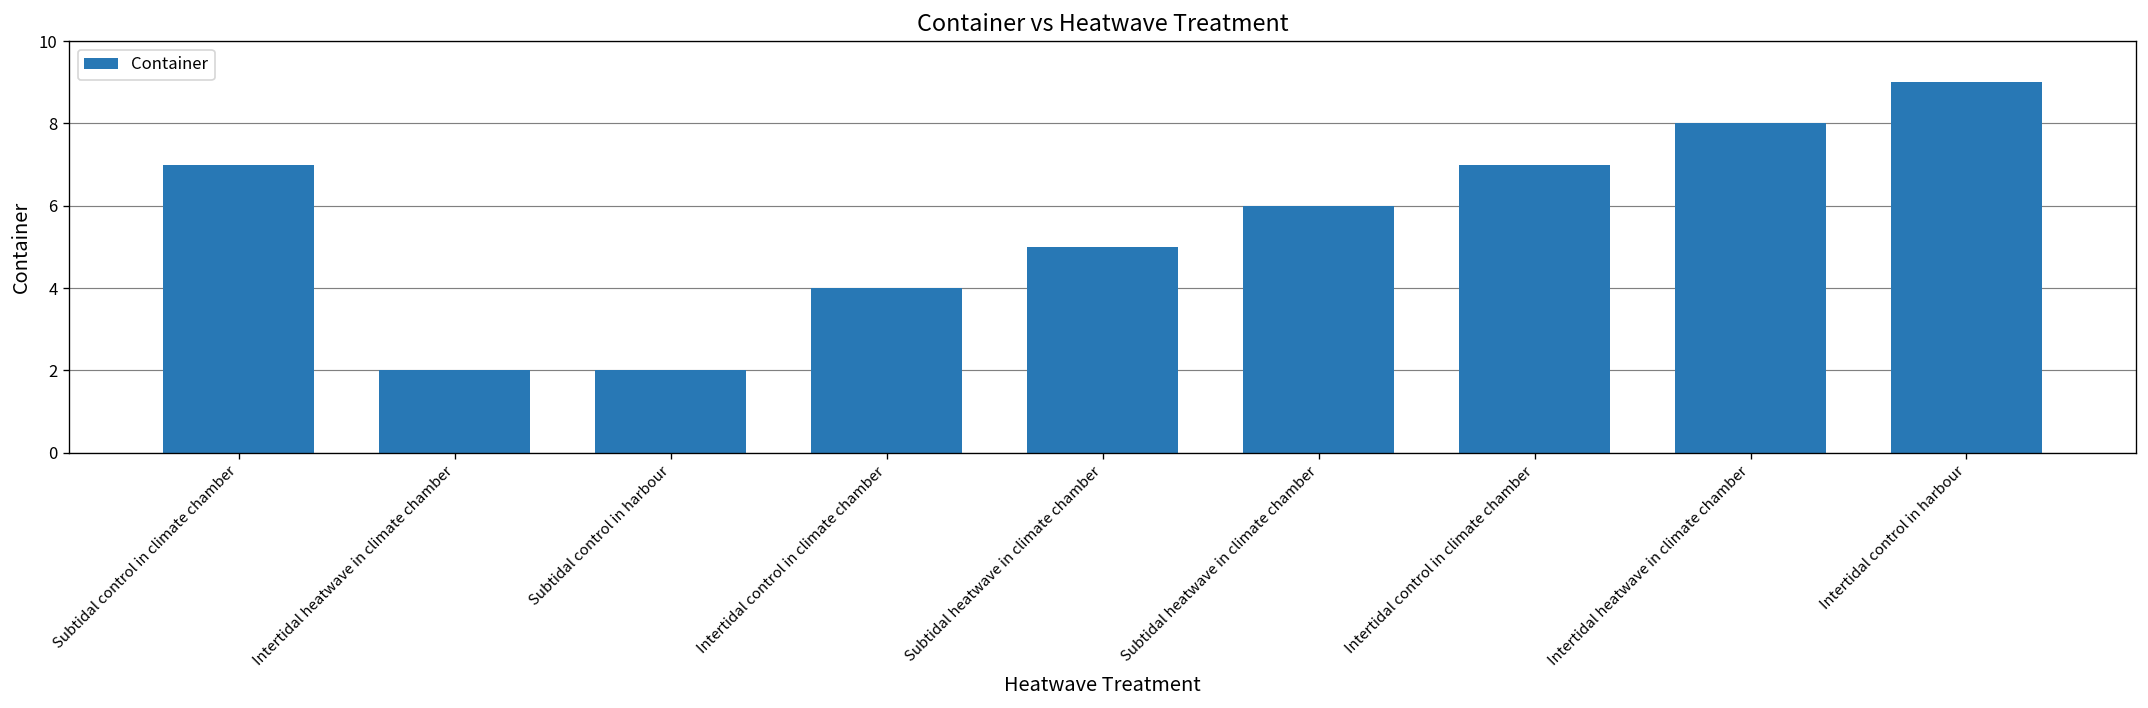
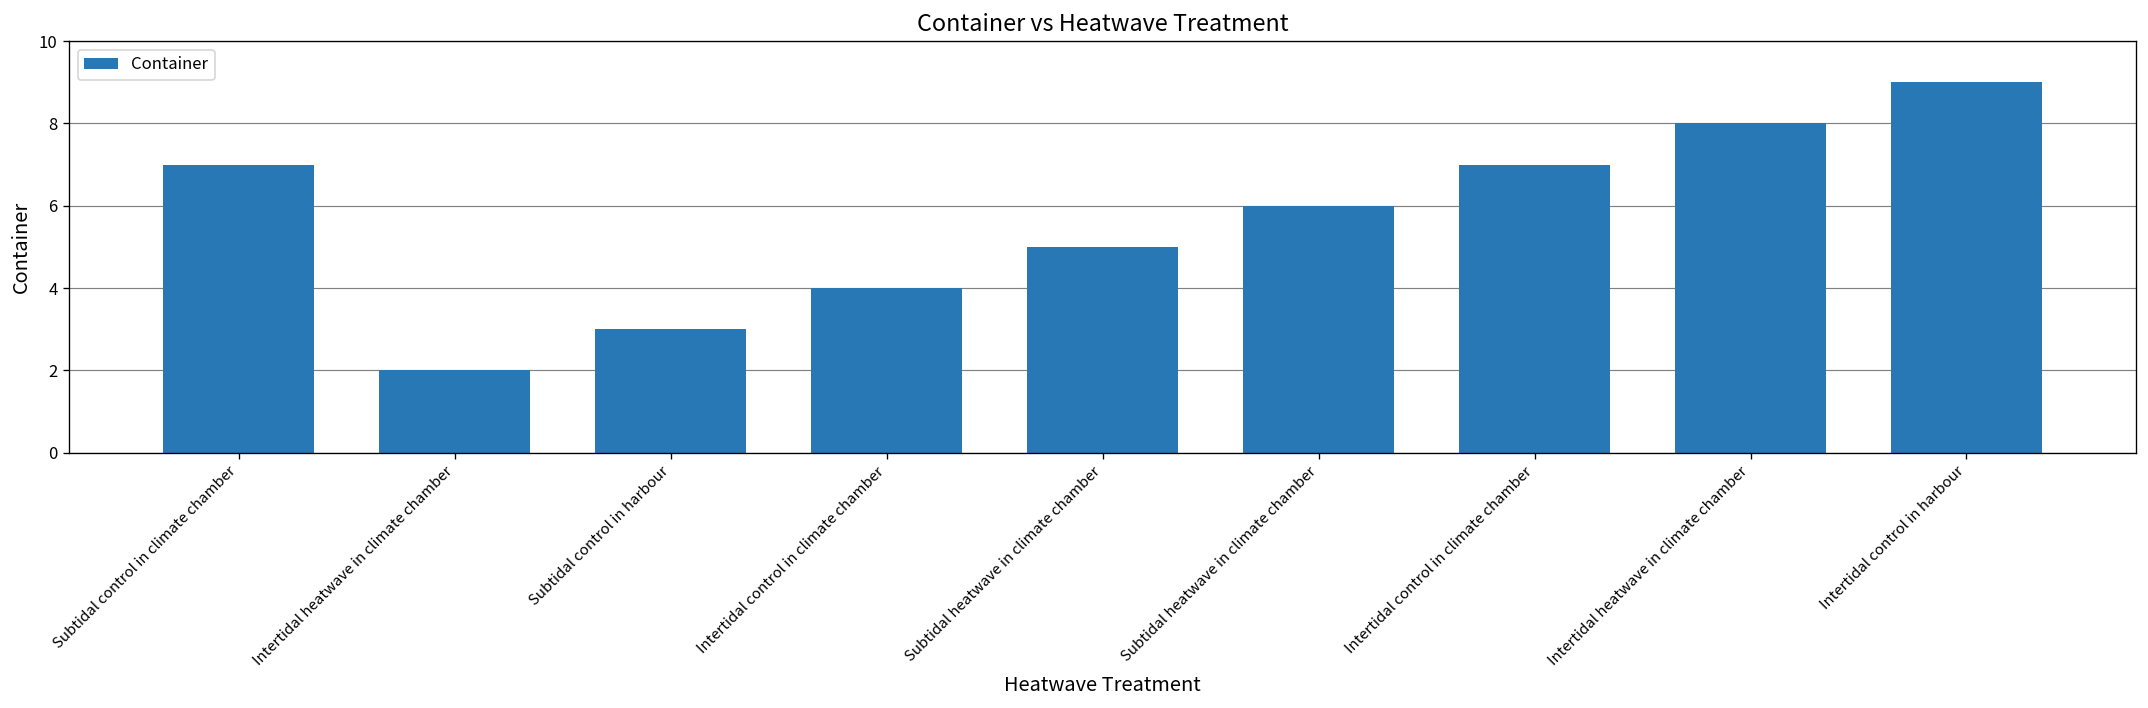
  {
    "Subtidal control in climate chamber": 7,
-   "Subtidal control in harbour": 2,
+   "Subtidal control in harbour": 3,
    "Intertidal control in harbour": 9
  }
